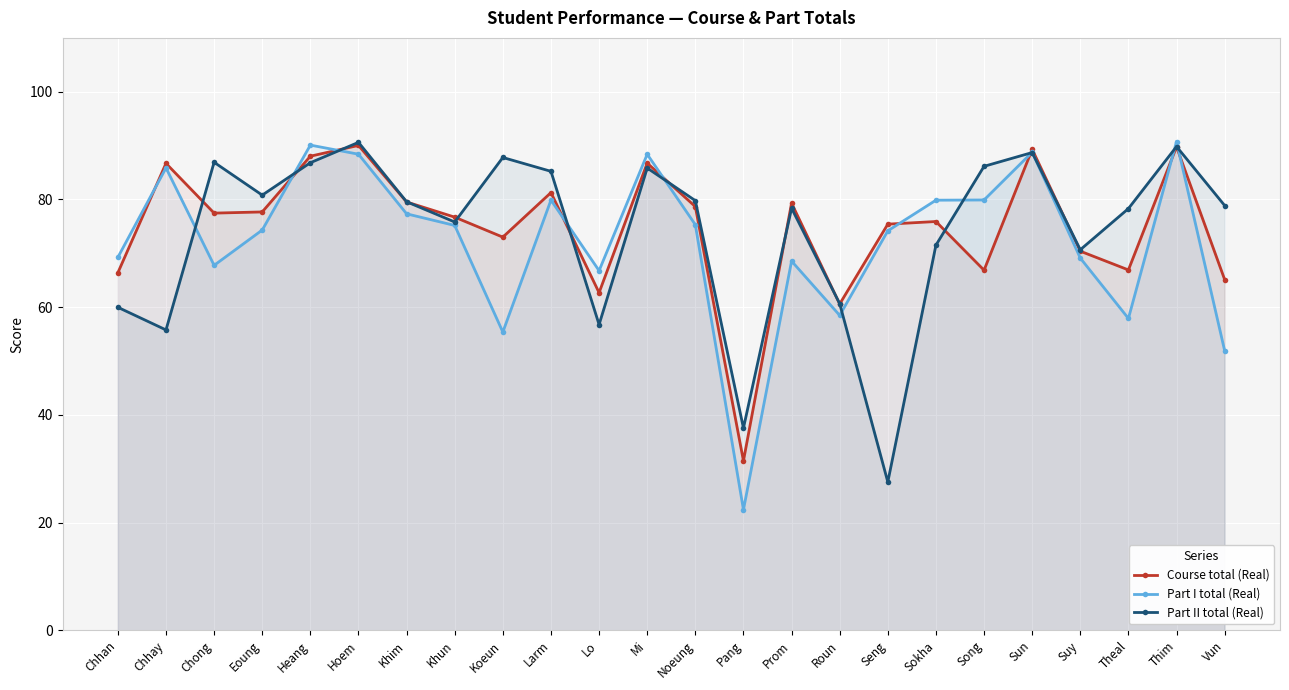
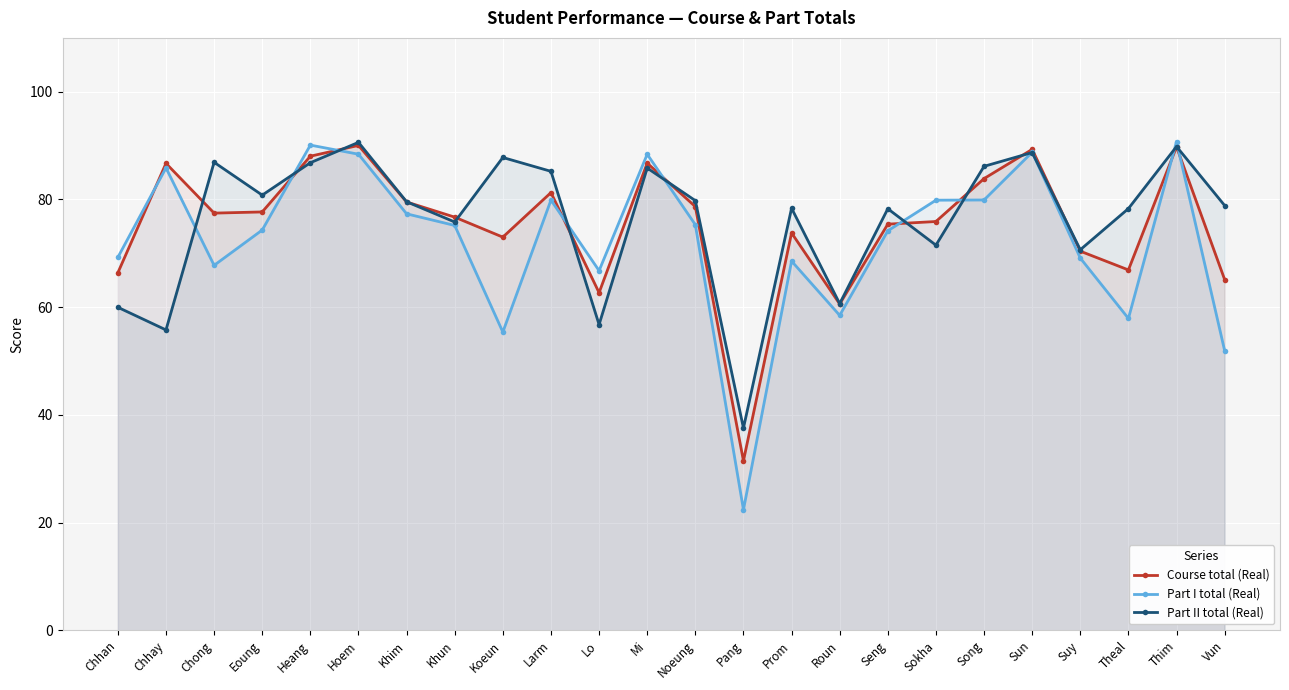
  {
    "Course total (Real)": {
      "Chhan": 66,
      "Chhay": 87,
      "Chong": 77,
      "Eoung": 78,
      "Heang": 88,
      "Hoem": 90,
      "Khun": 77,
      "Koeun": 73,
      "Larm": 81,
      "Lo": 63,
      "Mi": 87,
      "Noeung": 79,
      "Pang": 31,
-     "Prom": 79,
+     "Prom": 74,
      "Seng": 75,
      "Sokha": 76,
-     "Song": 67,
+     "Song": 84,
      "Sun": 89,
      "Theal": 67,
      "Vun": 65
    },
    "Part I total (Real)": {
      "Chhan": 69,
      "Chhay": 86,
      "Chong": 68,
      "Eoung": 74,
      "Heang": 90,
      "Hoem": 88,
      "Khim": 77,
      "Khun": 75,
      "Koeun": 55,
      "Larm": 80,
      "Lo": 67,
      "Mi": 88,
      "Noeung": 75,
      "Pang": 22,
      "Prom": 69,
      "Roun": 58,
      "Seng": 74,
      "Sokha": 80,
      "Song": 80,
      "Suy": 69,
      "Theal": 58,
      "Thim": 91,
      "Vun": 52
    },
    "Part II total (Real)": {
      "Chhan": 60,
      "Chhay": 56,
      "Chong": 87,
      "Eoung": 81,
      "Heang": 87,
      "Hoem": 91,
      "Khun": 76,
      "Koeun": 88,
      "Larm": 85,
      "Lo": 57,
      "Mi": 86,
      "Noeung": 80,
      "Pang": 38,
      "Prom": 78,
-     "Seng": 28,
+     "Seng": 78,
      "Sokha": 72,
      "Song": 86,
      "Theal": 78,
      "Vun": 79
    }
  }
